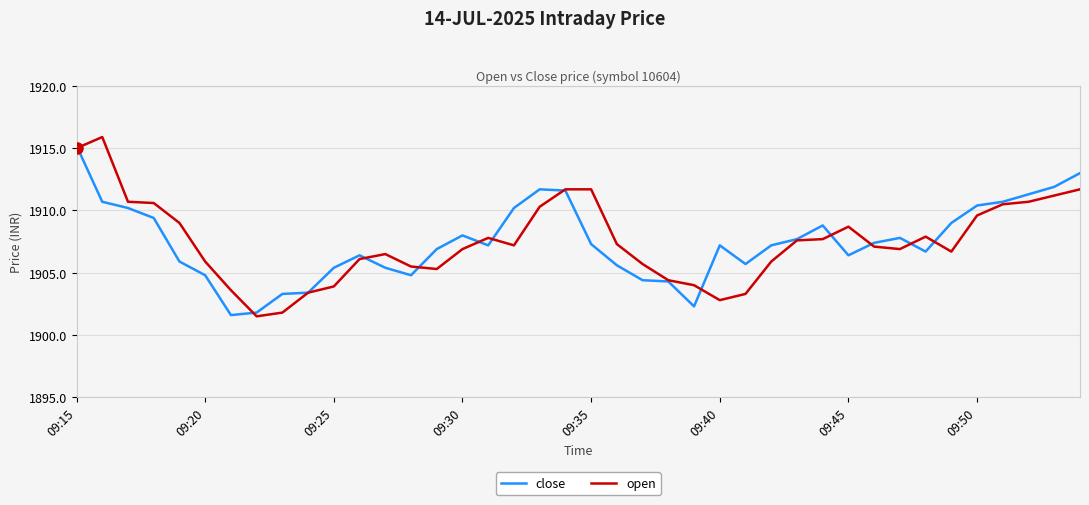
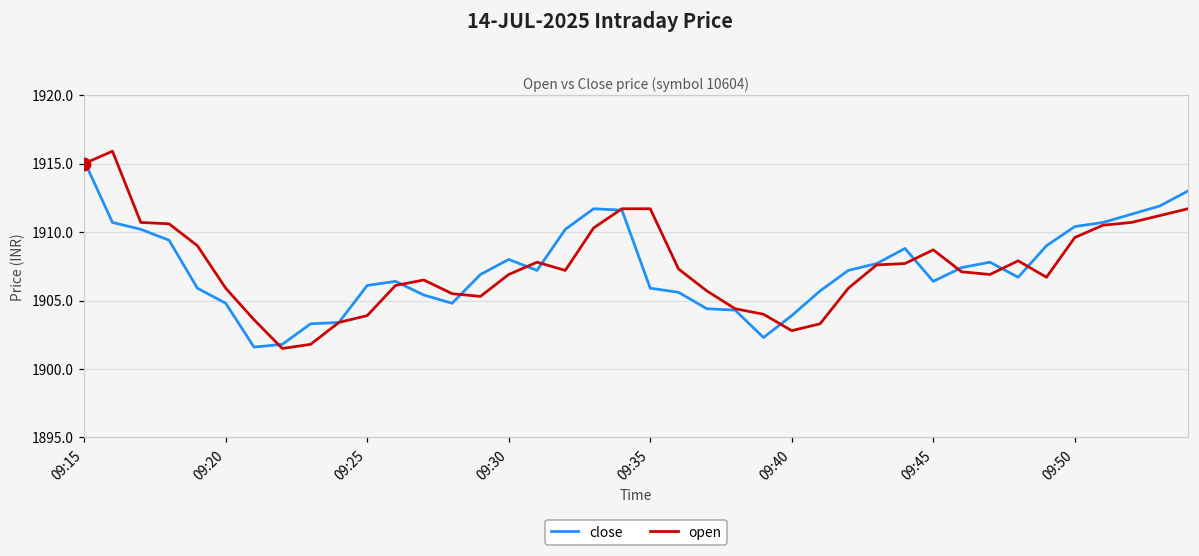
  {
    "close": {
      "09:20": 1904.8,
-     "09:25": 1905.4,
+     "09:25": 1906.1,
      "09:30": 1908.0,
-     "09:35": 1907.3,
-     "09:40": 1907.2,
+     "09:35": 1905.9,
+     "09:40": 1903.9,
      "09:45": 1906.4,
      "09:50": 1910.4
    }
  }
